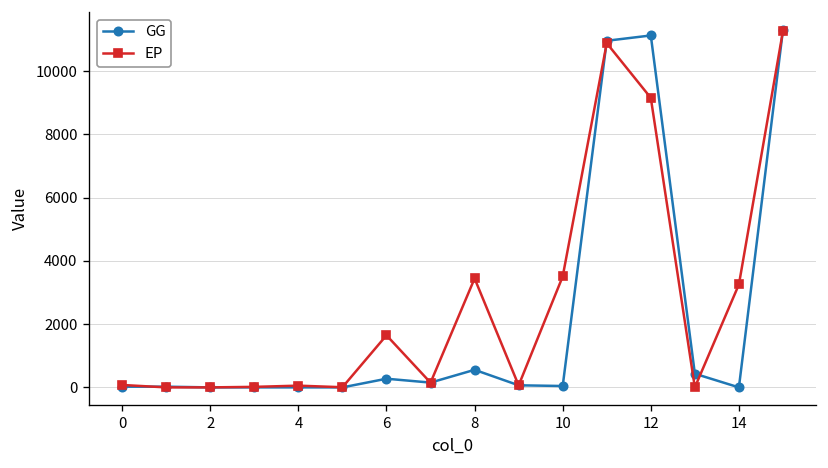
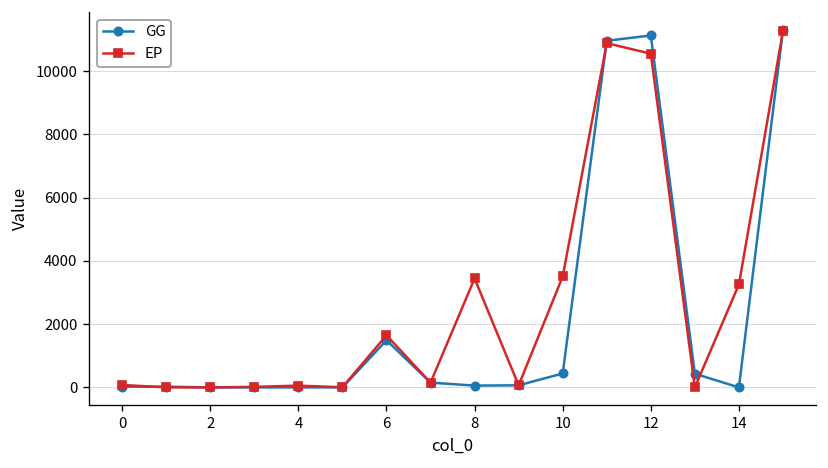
  {
    "GG": {
-     "6": 300,
-     "8": 600,
-     "10": 0,
+     "6": 1500,
+     "8": 100,
+     "10": 400,
      "12": 11100,
      "14": 0
    },
    "EP": {
      "6": 1600,
      "8": 3400,
      "10": 3500,
-     "12": 9200,
+     "12": 10500,
      "14": 3300
    }
  }
